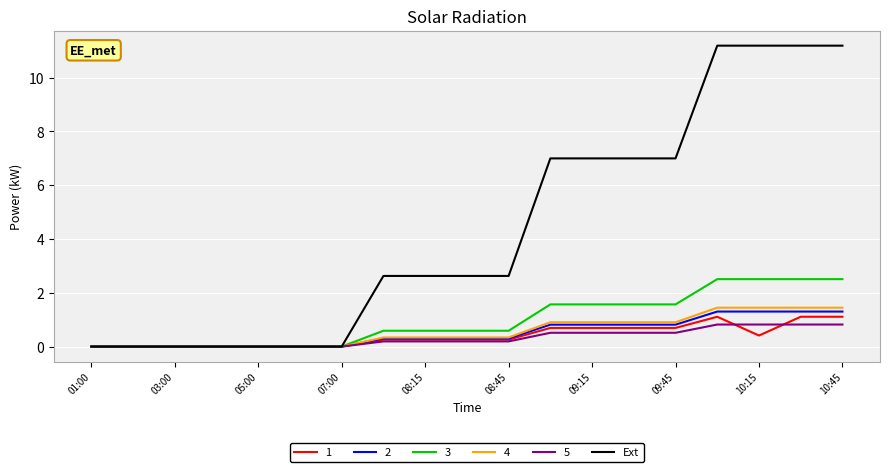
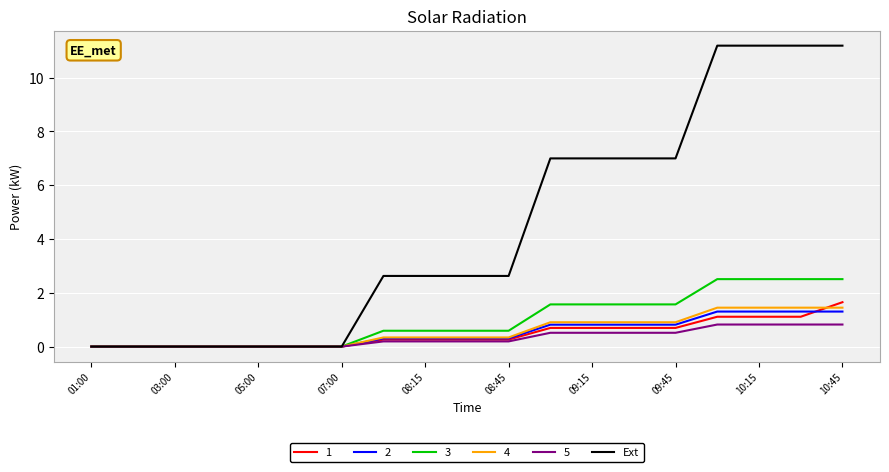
  {
    "1": {
      "09:15": 0.7,
      "09:45": 0.7,
-     "10:15": 0.4,
-     "10:45": 1.1
+     "10:15": 1.1,
+     "10:45": 1.7
    },
    "2": {
      "10:15": 1.3,
      "10:45": 1.3
    },
    "3": {
      "08:15": 0.6,
      "08:45": 0.6,
      "09:15": 1.6,
      "09:45": 1.6,
      "10:15": 2.5,
      "10:45": 2.5
    },
    "4": {
      "10:15": 1.4,
      "10:45": 1.4
    },
    "5": {
      "09:15": 0.5,
      "09:45": 0.5,
      "10:15": 0.8,
      "10:45": 0.8
    },
    "Ext": {
      "08:15": 2.6,
      "08:45": 2.6,
      "09:15": 7.0,
      "09:45": 7.0,
      "10:15": 11.2,
      "10:45": 11.2
    }
  }
